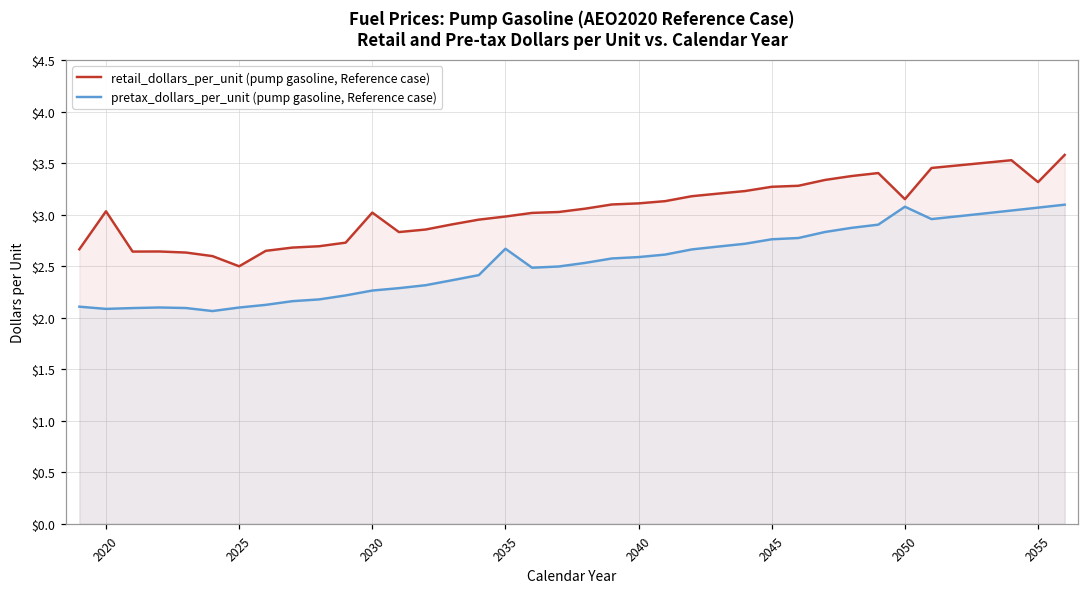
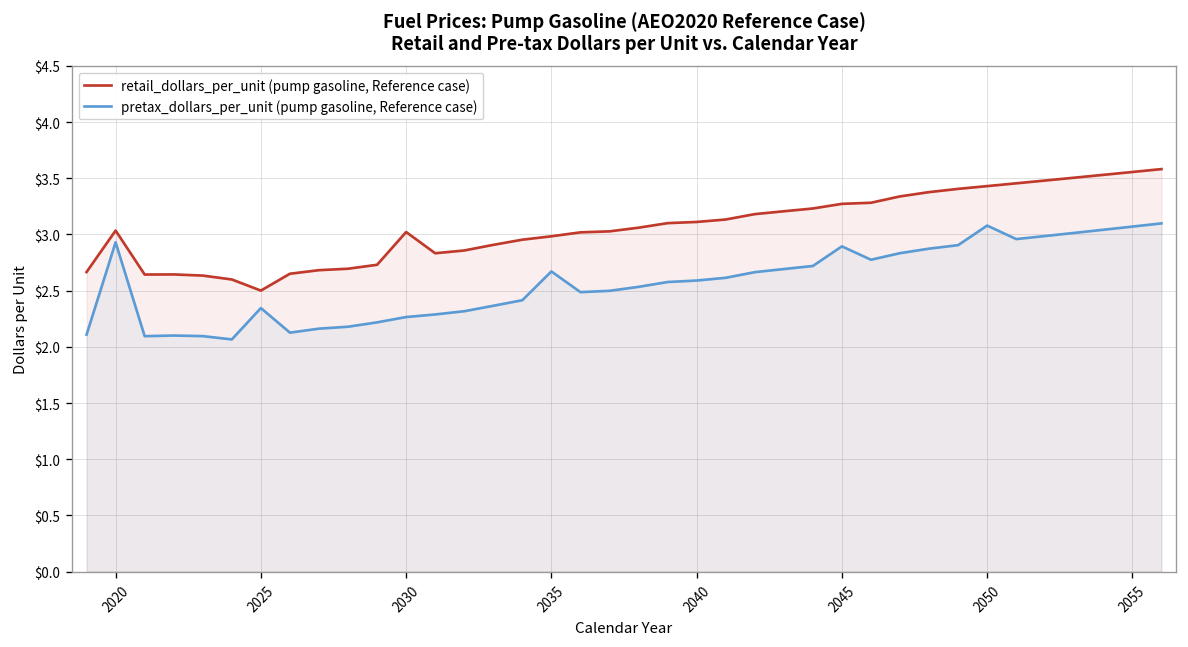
  {
    "retail_dollars_per_unit (pump gasoline, Reference case)": {
      "2020": "$3.0",
      "2025": "$2.5",
      "2030": "$3.0",
      "2035": "$3.0",
      "2040": "$3.1",
      "2045": "$3.3",
-     "2050": "$3.2",
-     "2055": "$3.3"
+     "2050": "$3.4",
+     "2055": "$3.6"
    },
    "pretax_dollars_per_unit (pump gasoline, Reference case)": {
-     "2020": "$2.1",
-     "2025": "$2.1",
+     "2020": "$2.9",
+     "2025": "$2.3",
      "2030": "$2.3",
      "2035": "$2.7",
      "2040": "$2.6",
-     "2045": "$2.8",
+     "2045": "$2.9",
      "2050": "$3.1",
      "2055": "$3.1"
    }
  }
